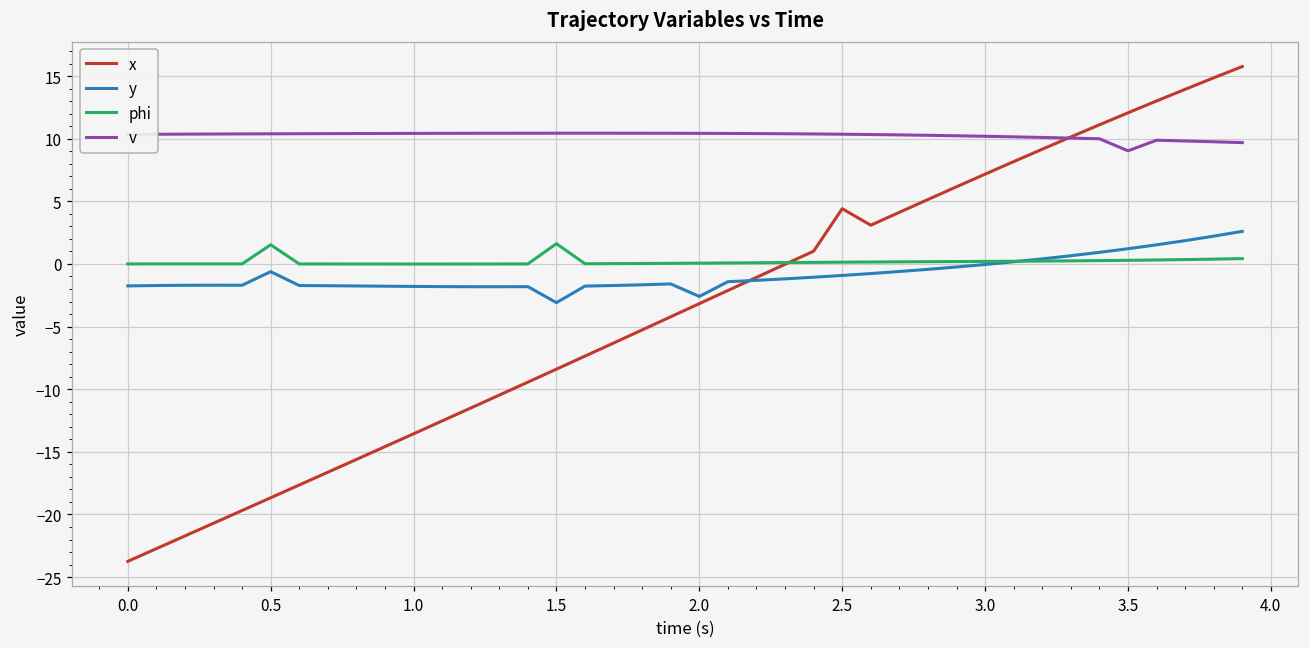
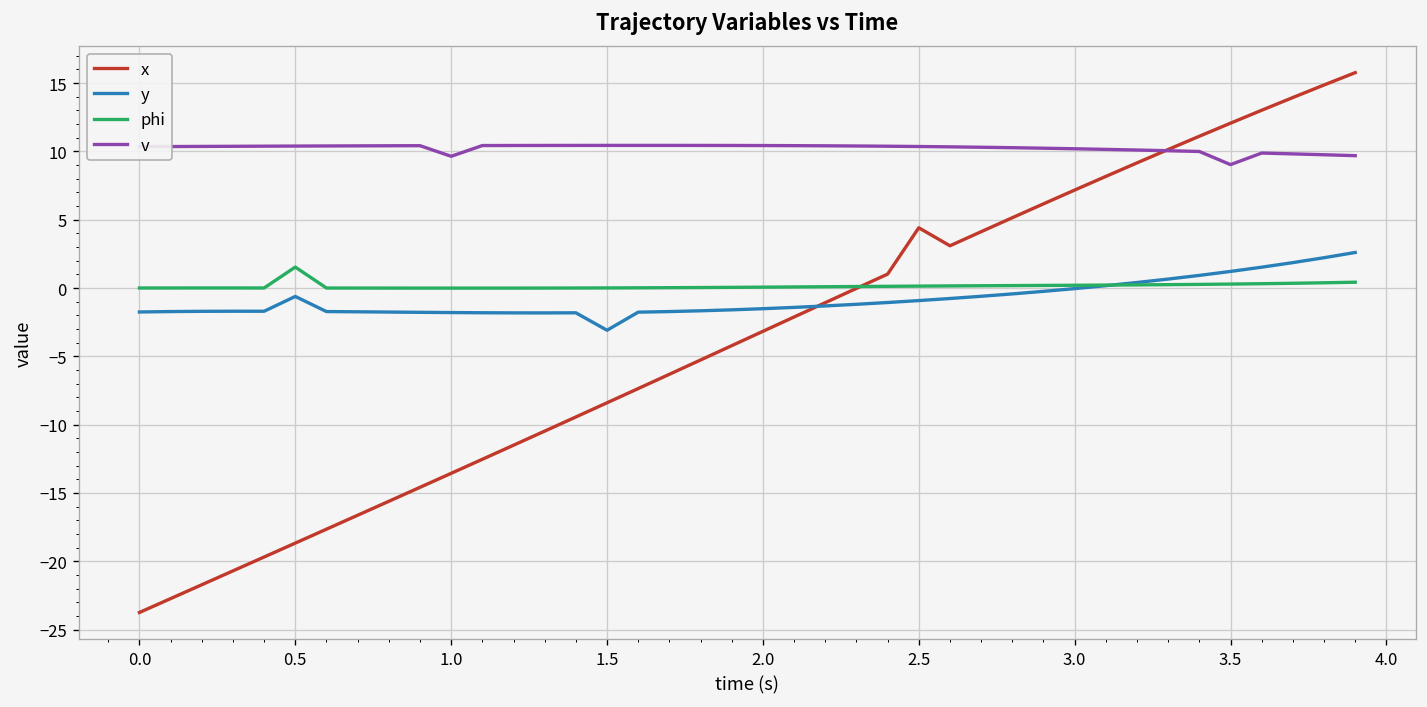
  {
    "x": {
      "0.0": -23.7,
      "0.5": -18.7,
      "1.0": -13.6,
      "1.5": -8.4,
      "2.0": -3.2,
      "2.5": 4.4,
      "3.0": 7.2,
      "3.5": 12.1
    },
    "y": {
      "0.0": -1.8,
      "0.5": -0.6,
      "1.0": -1.8,
      "1.5": -3.1,
-     "2.0": -2.6,
+     "2.0": -1.5,
      "2.5": -0.9,
      "3.0": 0.0,
      "3.5": 1.2
    },
    "phi": {
      "0.0": 0.0,
      "0.5": 1.5,
      "1.0": 0.0,
-     "1.5": 1.6,
+     "1.5": 0.0,
      "2.0": 0.1,
      "2.5": 0.1,
      "3.0": 0.2,
      "3.5": 0.3
    },
    "v": {
      "0.5": 10.4,
-     "1.0": 10.4,
+     "1.0": 9.6,
      "1.5": 10.4,
      "2.0": 10.4,
      "2.5": 10.4,
      "3.0": 10.2,
      "3.5": 9.0
    }
  }
